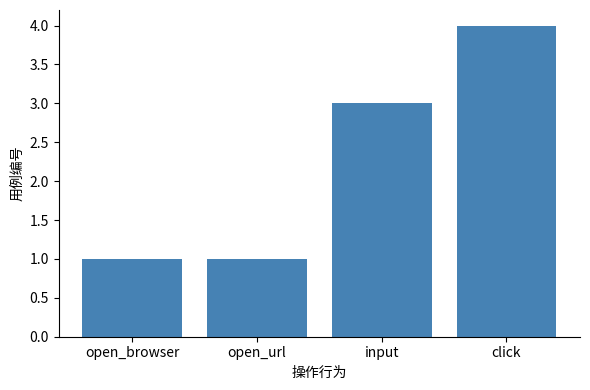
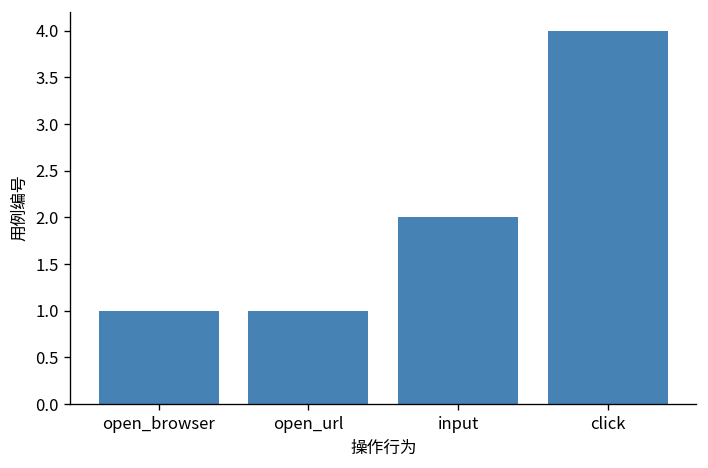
  {
    "open_browser": 1,
    "open_url": 1,
-   "input": 3,
+   "input": 2,
    "click": 4
  }
